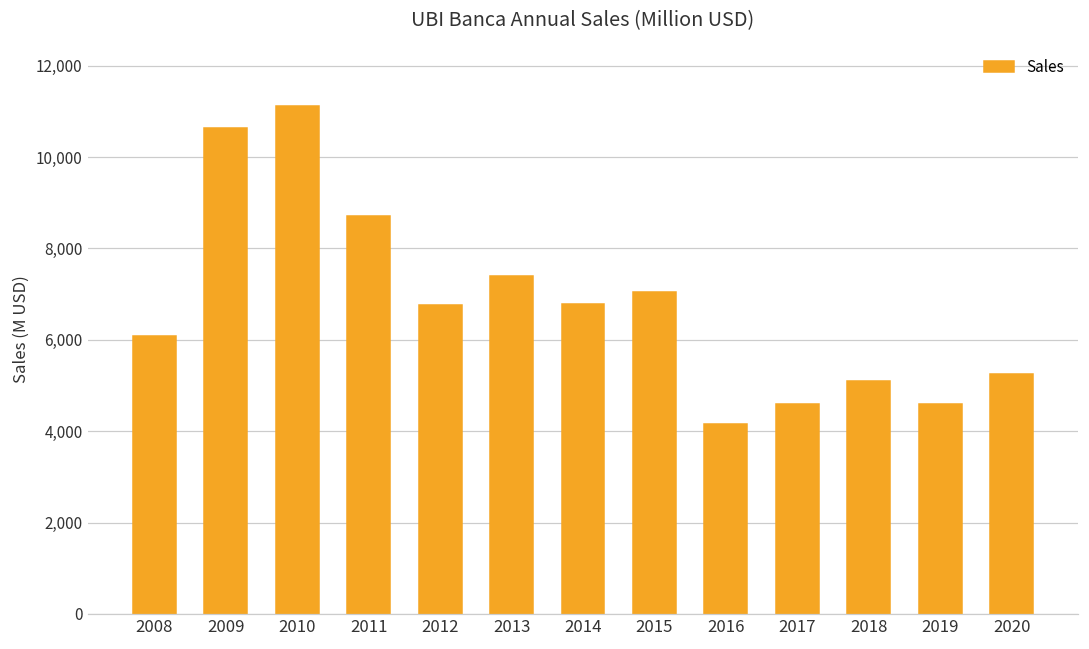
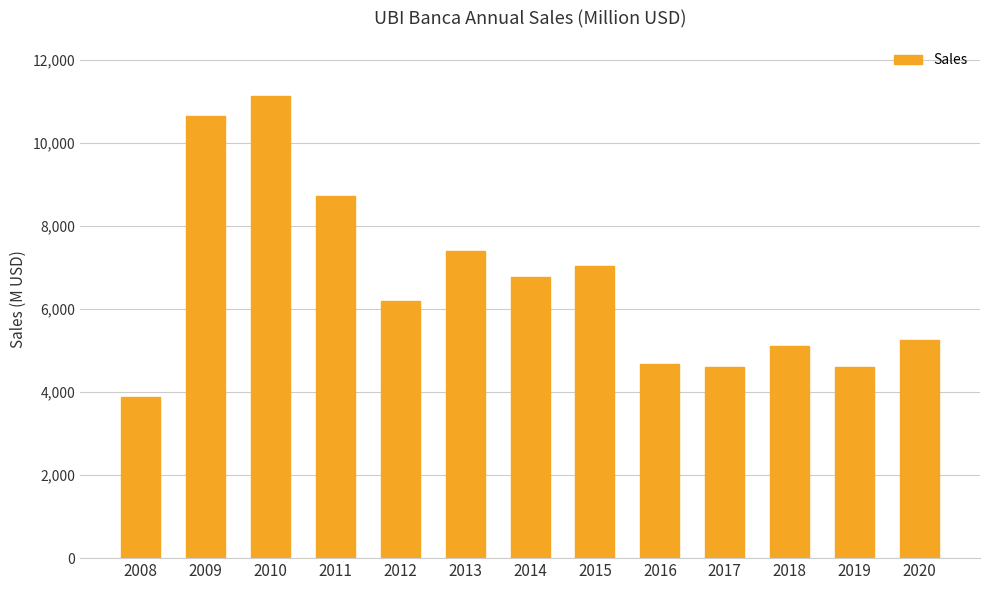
  {
-   "2008": "6,100",
+   "2008": "3,900",
    "2009": "10,600",
    "2010": "11,100",
    "2011": "8,700",
-   "2012": "6,800",
+   "2012": "6,200",
    "2013": "7,400",
    "2014": "6,800",
    "2015": "7,000",
-   "2016": "4,200",
+   "2016": "4,700",
    "2017": "4,600",
    "2018": "5,100",
    "2019": "4,600",
    "2020": "5,300"
  }
